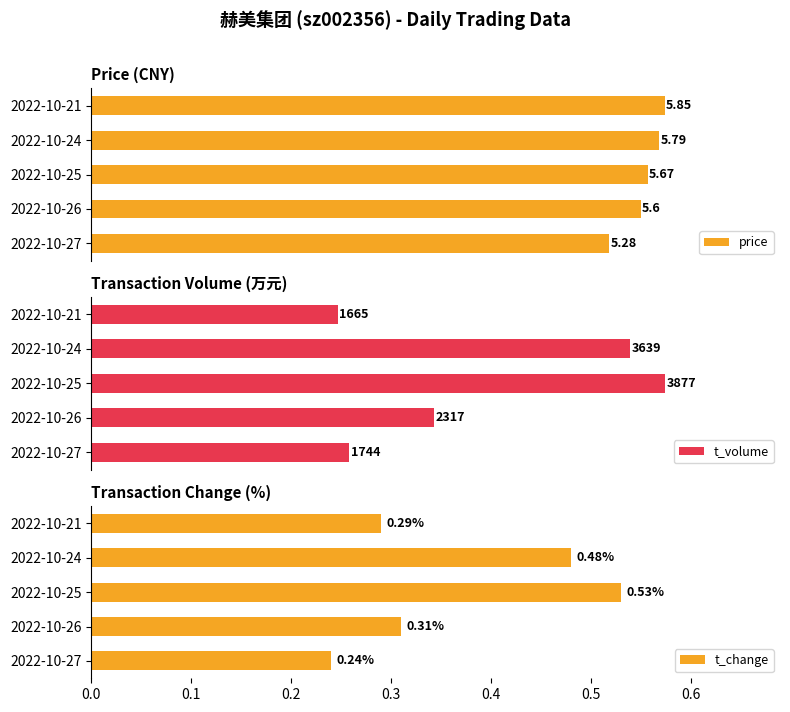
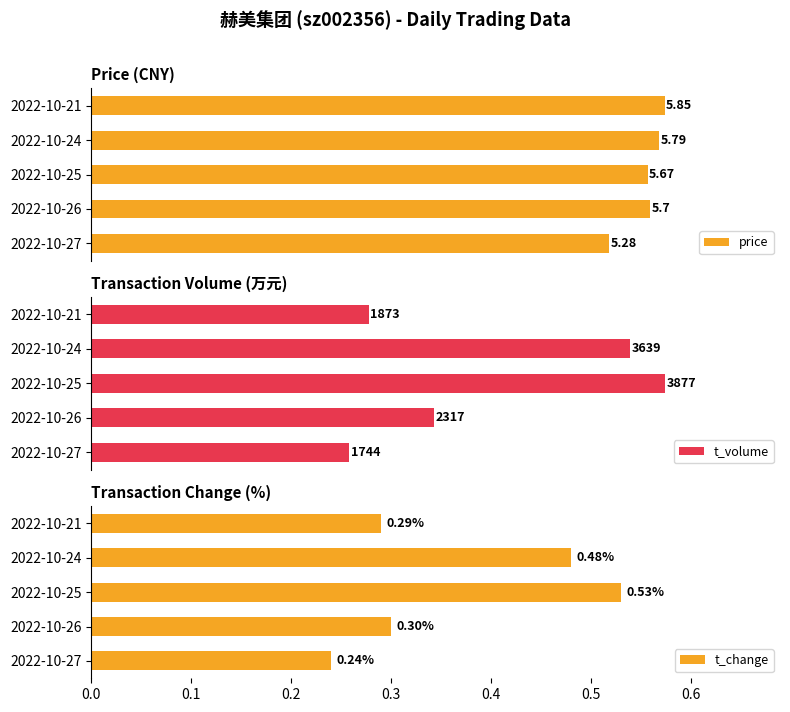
  {
    "Price (CNY)": {
      "2022-10-21": "5.85",
      "2022-10-24": "5.79",
      "2022-10-25": "5.67",
-     "2022-10-26": "5.6",
+     "2022-10-26": "5.7",
      "2022-10-27": "5.28"
    },
    "Transaction Volume (万元)": {
-     "2022-10-21": "1665",
+     "2022-10-21": "1873",
      "2022-10-24": "3639",
      "2022-10-25": "3877",
      "2022-10-26": "2317",
      "2022-10-27": "1744"
    },
    "Transaction Change (%)": {
      "2022-10-21": "0.29%",
      "2022-10-24": "0.48%",
      "2022-10-25": "0.53%",
-     "2022-10-26": "0.31%",
+     "2022-10-26": "0.30%",
      "2022-10-27": "0.24%"
    }
  }
